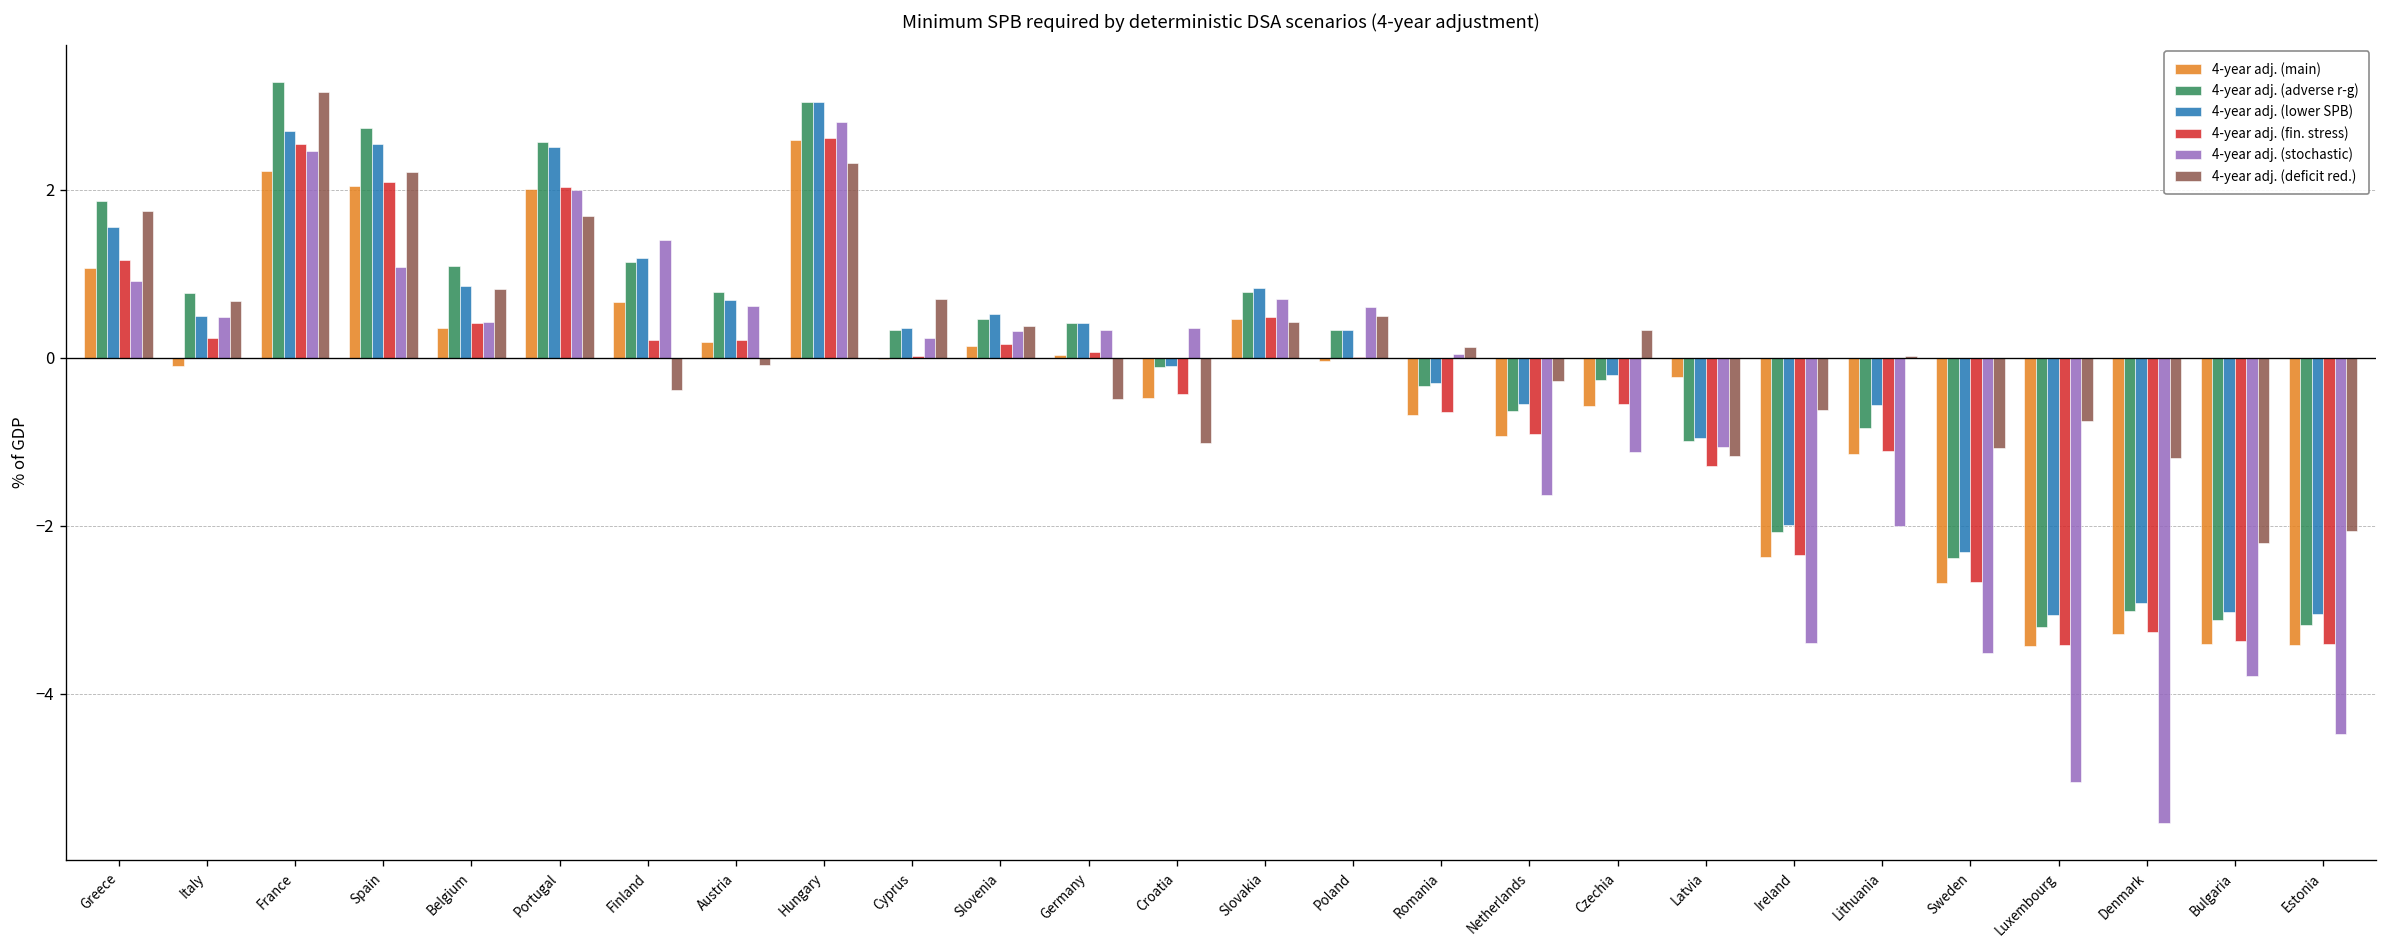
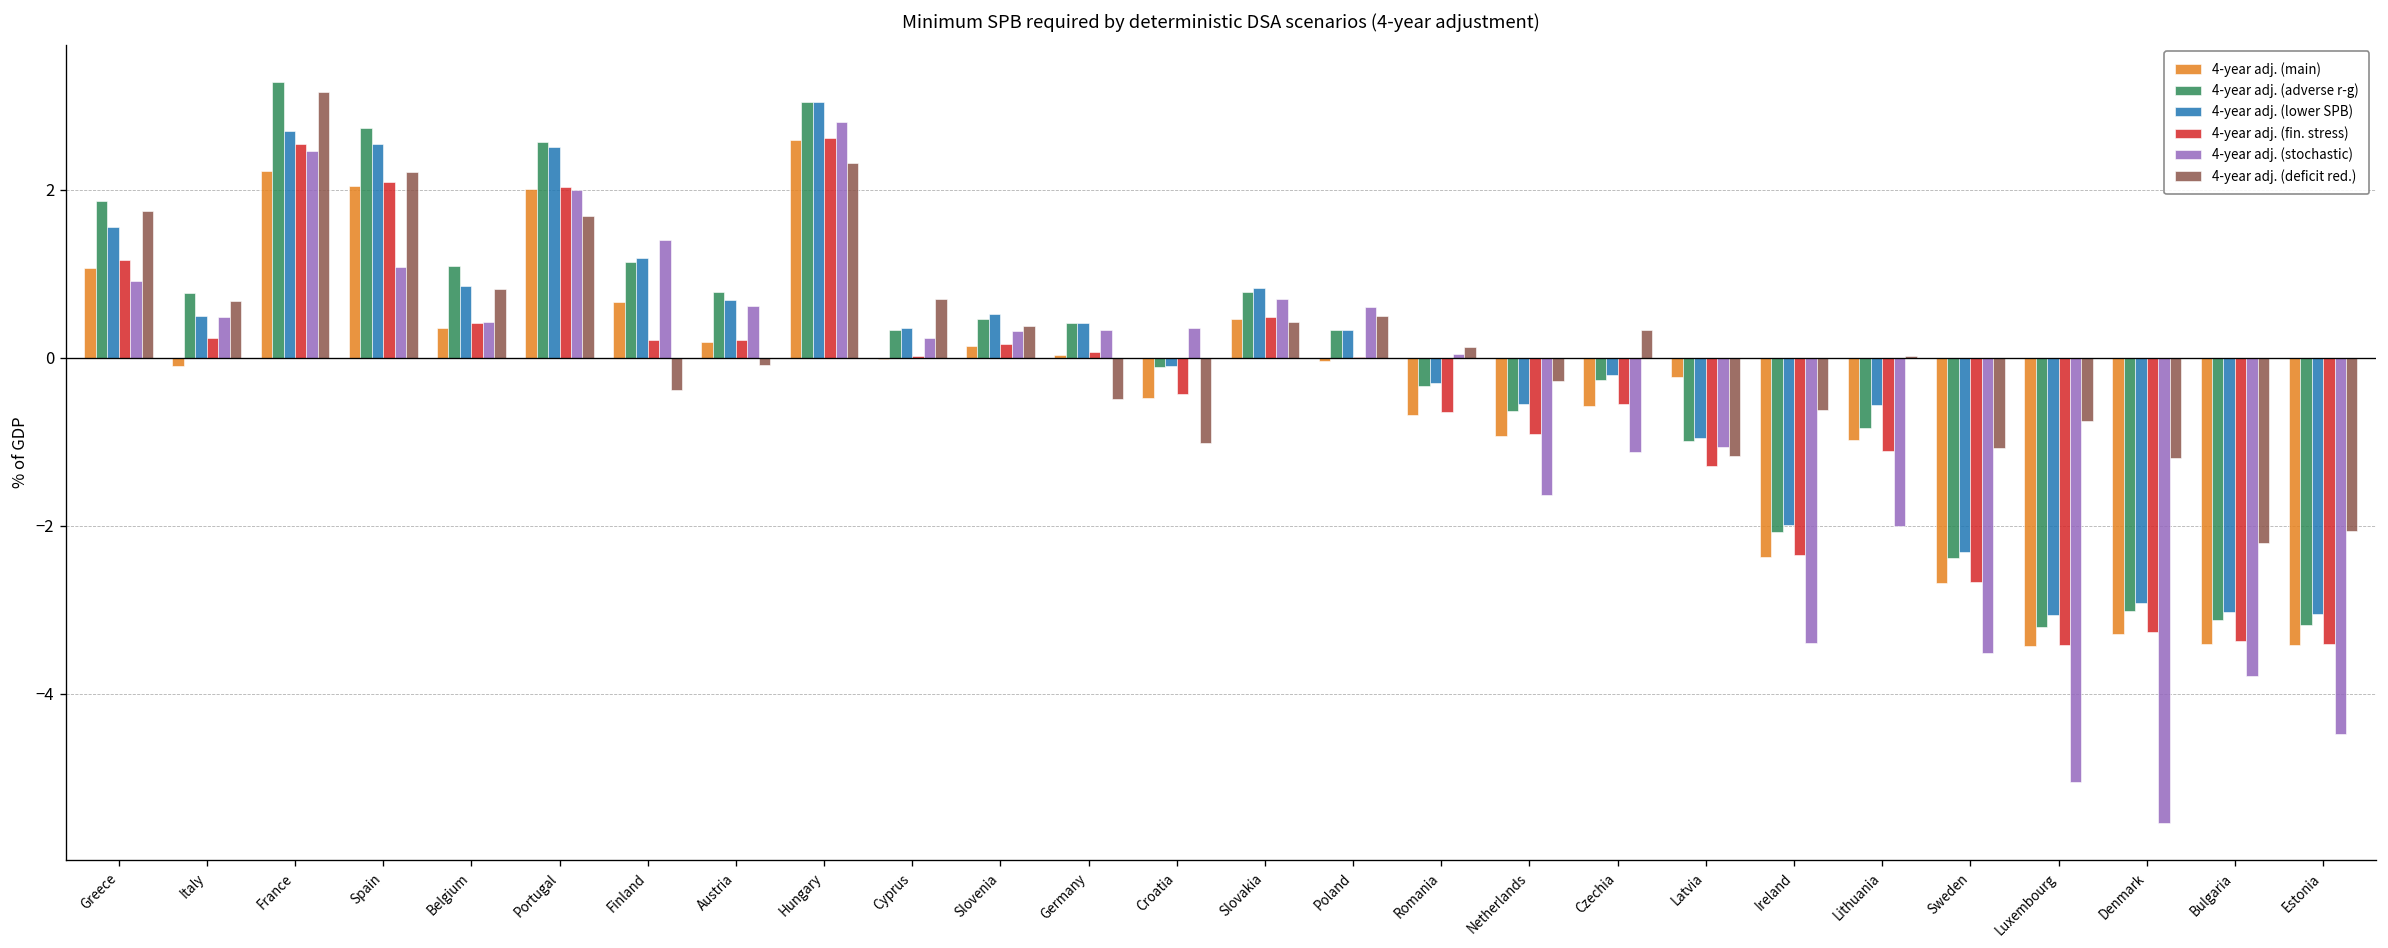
  {
    "4-year adj. (main)": {
      "Greece": 1.1,
      "Italy": -0.1,
      "France": 2.2,
      "Spain": 2.0,
      "Belgium": 0.4,
      "Portugal": 2.0,
      "Finland": 0.7,
      "Austria": 0.2,
      "Hungary": 2.6,
      "Slovenia": 0.1,
      "Croatia": -0.5,
      "Slovakia": 0.5,
      "Poland": 0.0,
      "Romania": -0.7,
      "Netherlands": -0.9,
      "Czechia": -0.6,
      "Latvia": -0.2,
      "Ireland": -2.4,
-     "Lithuania": -1.1,
+     "Lithuania": -1.0,
      "Sweden": -2.7,
      "Luxembourg": -3.4,
      "Denmark": -3.3,
      "Bulgaria": -3.4,
      "Estonia": -3.4
    },
    "4-year adj. (adverse r-g)": {
      "Greece": 1.9,
      "Italy": 0.8,
      "France": 3.3,
      "Spain": 2.7,
      "Belgium": 1.1,
      "Portugal": 2.6,
      "Finland": 1.1,
      "Austria": 0.8,
      "Hungary": 3.0,
      "Cyprus": 0.3,
      "Slovenia": 0.5,
      "Germany": 0.4,
      "Croatia": -0.1,
      "Slovakia": 0.8,
      "Poland": 0.3,
      "Romania": -0.3,
      "Netherlands": -0.6,
      "Czechia": -0.3,
      "Latvia": -1.0,
      "Ireland": -2.1,
      "Lithuania": -0.8,
      "Sweden": -2.4,
      "Luxembourg": -3.2,
      "Denmark": -3.0,
      "Bulgaria": -3.1,
      "Estonia": -3.2
    },
    "4-year adj. (lower SPB)": {
      "Greece": 1.6,
      "Italy": 0.5,
      "France": 2.7,
      "Spain": 2.5,
      "Belgium": 0.9,
      "Portugal": 2.5,
      "Finland": 1.2,
      "Austria": 0.7,
      "Hungary": 3.0,
      "Cyprus": 0.4,
      "Slovenia": 0.5,
      "Germany": 0.4,
      "Croatia": -0.1,
      "Slovakia": 0.8,
      "Poland": 0.3,
      "Romania": -0.3,
      "Netherlands": -0.6,
      "Czechia": -0.2,
      "Latvia": -1.0,
      "Ireland": -2.0,
      "Lithuania": -0.6,
      "Sweden": -2.3,
      "Luxembourg": -3.1,
      "Denmark": -2.9,
      "Bulgaria": -3.0,
      "Estonia": -3.1
    },
    "4-year adj. (fin. stress)": {
      "Greece": 1.2,
      "Italy": 0.2,
      "France": 2.5,
      "Spain": 2.1,
      "Belgium": 0.4,
      "Portugal": 2.0,
      "Finland": 0.2,
      "Austria": 0.2,
      "Hungary": 2.6,
      "Slovenia": 0.2,
      "Germany": 0.1,
      "Croatia": -0.4,
      "Slovakia": 0.5,
      "Romania": -0.6,
      "Netherlands": -0.9,
      "Czechia": -0.5,
      "Latvia": -1.3,
      "Ireland": -2.3,
      "Lithuania": -1.1,
      "Sweden": -2.7,
      "Luxembourg": -3.4,
      "Denmark": -3.3,
      "Bulgaria": -3.4,
      "Estonia": -3.4
    },
    "4-year adj. (stochastic)": {
      "Greece": 0.9,
      "Italy": 0.5,
      "France": 2.5,
      "Spain": 1.1,
      "Belgium": 0.4,
      "Portugal": 2.0,
      "Finland": 1.4,
      "Austria": 0.6,
      "Hungary": 2.8,
      "Cyprus": 0.2,
      "Slovenia": 0.3,
      "Germany": 0.3,
      "Croatia": 0.4,
      "Slovakia": 0.7,
      "Poland": 0.6,
      "Romania": 0.0,
      "Netherlands": -1.6,
      "Czechia": -1.1,
      "Latvia": -1.1,
      "Ireland": -3.4,
      "Lithuania": -2.0,
      "Sweden": -3.5,
      "Luxembourg": -5.0,
      "Denmark": -5.5,
      "Bulgaria": -3.8,
      "Estonia": -4.5
    },
    "4-year adj. (deficit red.)": {
      "Greece": 1.7,
      "Italy": 0.7,
      "France": 3.2,
      "Spain": 2.2,
      "Belgium": 0.8,
      "Portugal": 1.7,
      "Finland": -0.4,
      "Austria": -0.1,
      "Hungary": 2.3,
      "Cyprus": 0.7,
      "Slovenia": 0.4,
      "Germany": -0.5,
      "Croatia": -1.0,
      "Slovakia": 0.4,
      "Poland": 0.5,
      "Romania": 0.1,
      "Netherlands": -0.3,
      "Czechia": 0.3,
      "Latvia": -1.2,
      "Ireland": -0.6,
      "Sweden": -1.1,
      "Luxembourg": -0.8,
      "Denmark": -1.2,
      "Bulgaria": -2.2,
      "Estonia": -2.1
    }
  }
